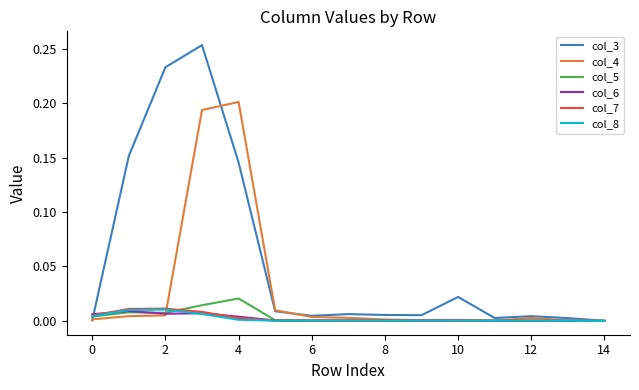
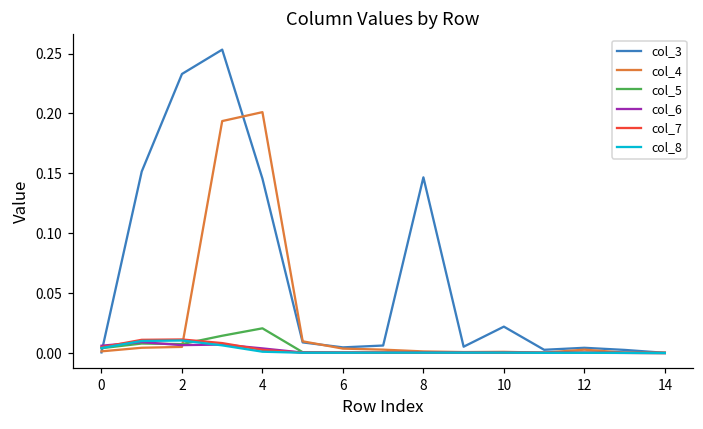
  {
    "col_3": {
      "2": 0.233,
      "4": 0.146,
-     "8": 0.005,
+     "8": 0.147,
      "10": 0.022
    },
    "col_5": {
      "4": 0.021
    }
  }
